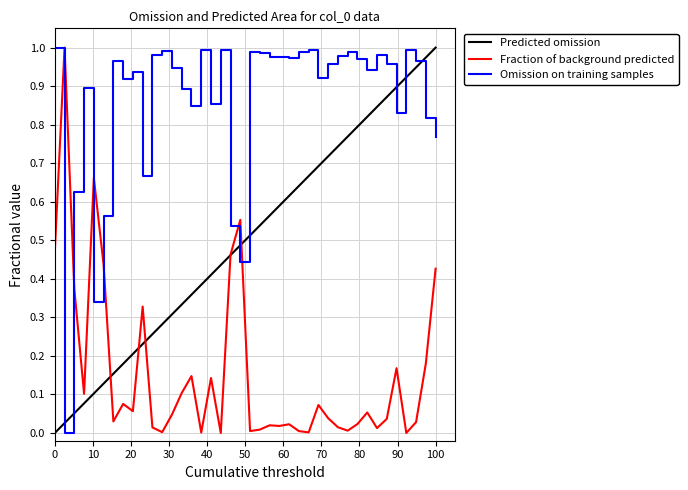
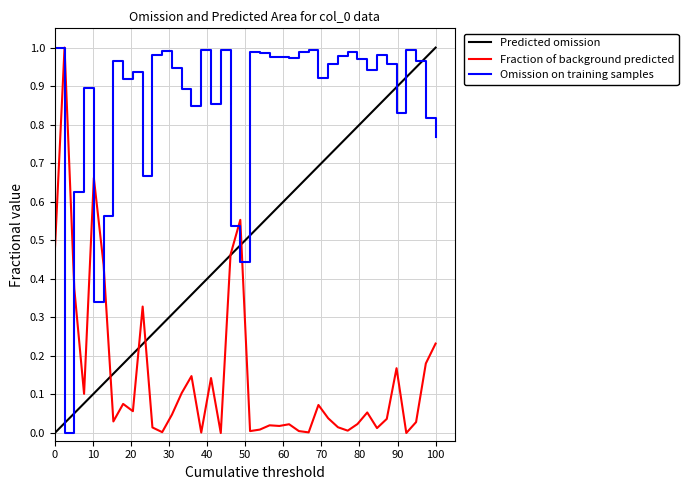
  {
    "Predicted omission": {
      "0": 0.00,
      "100": 1.00
    },
    "Fraction of background predicted": {
      "0": 0.47,
-     "100": 0.43
+     "100": 0.23
    },
    "Omission on training samples": {
      "0": 1.00,
      "100": 0.77
    }
  }
